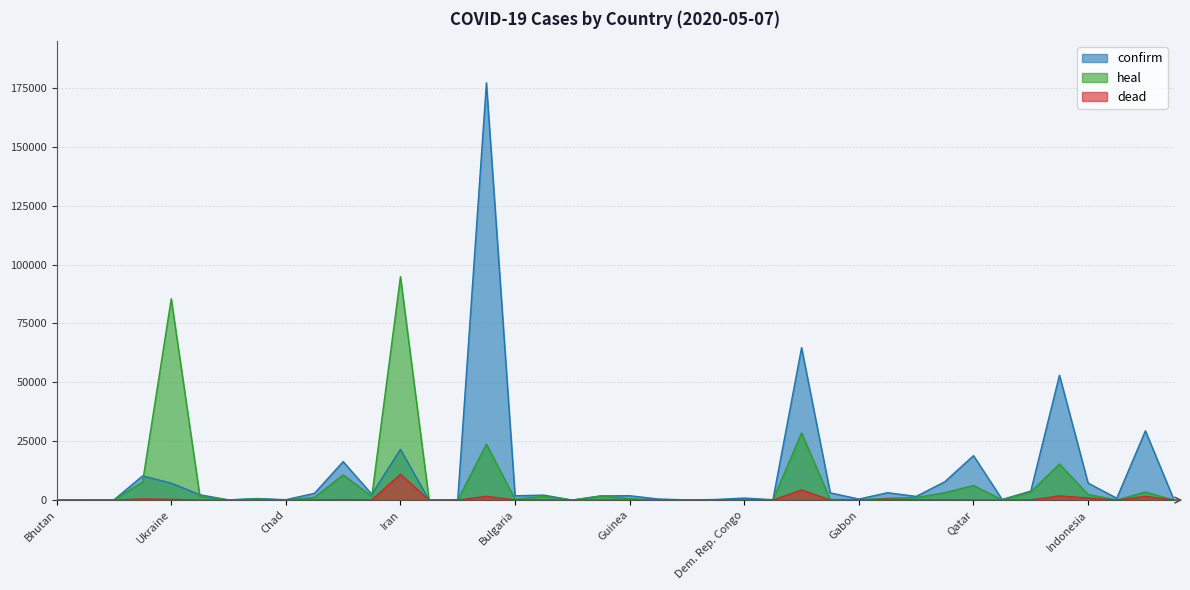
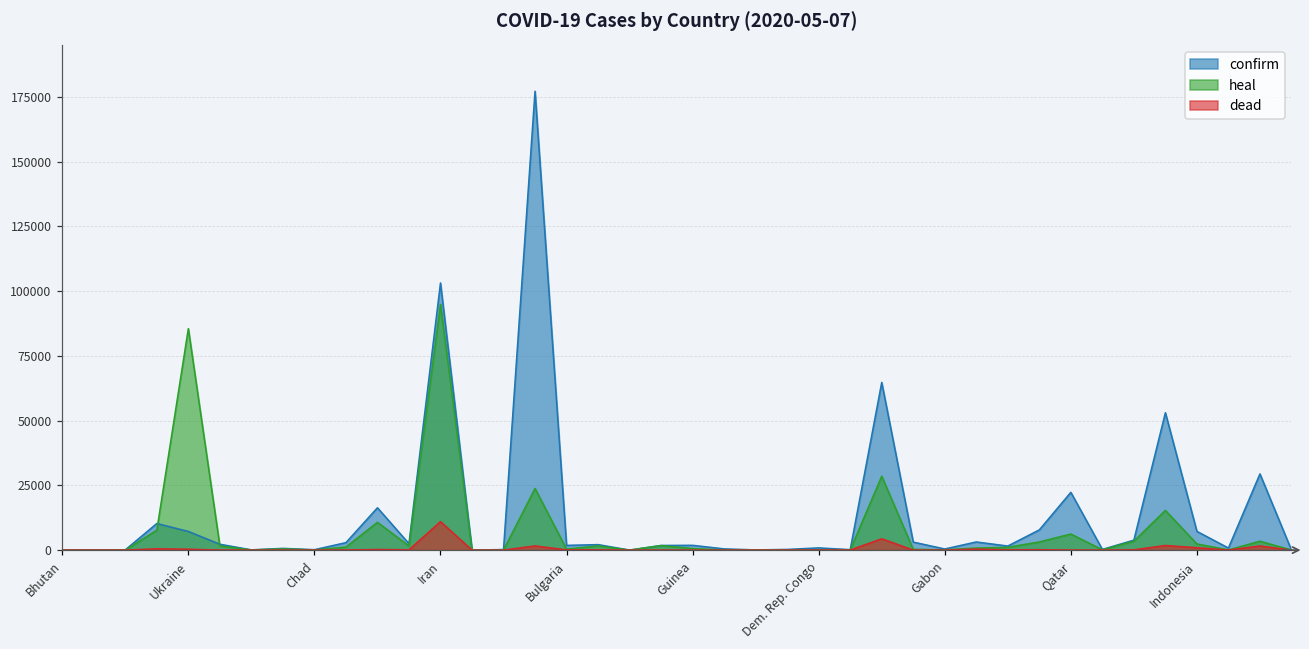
  {
    "confirm": {
      "Ukraine": 7000,
-     "Iran": 22000,
+     "Iran": 103000,
      "Bulgaria": 2000,
      "Guinea": 2000,
-     "Qatar": 19000,
+     "Qatar": 22000,
      "Indonesia": 7000
    },
    "heal": {
      "Ukraine": 86000,
      "Iran": 95000,
      "Qatar": 6000,
      "Indonesia": 2000
    },
    "dead": {
      "Ukraine": 0,
      "Iran": 11000,
      "Qatar": 0,
      "Indonesia": 1000
    }
  }
